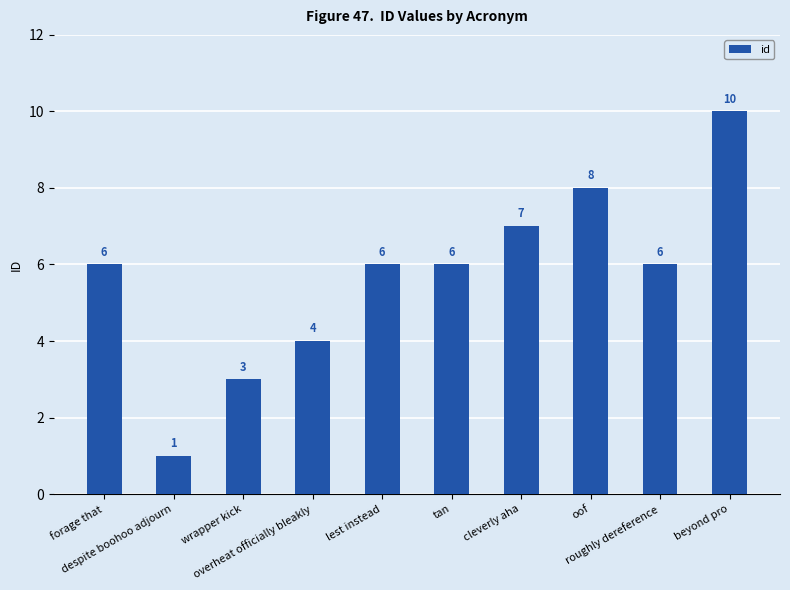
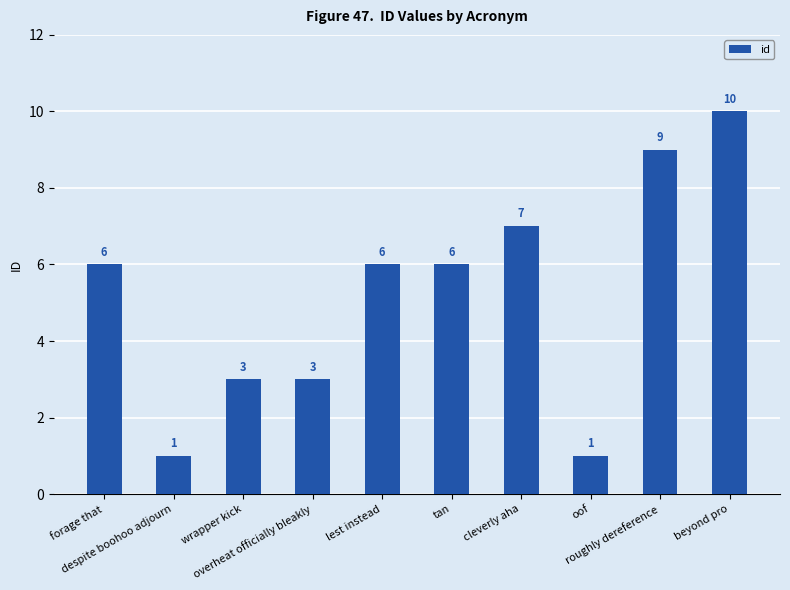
  {
    "forage that": 6,
    "despite boohoo adjourn": 1,
    "wrapper kick": 3,
-   "overheat officially bleakly": 4,
+   "overheat officially bleakly": 3,
    "lest instead": 6,
    "tan": 6,
    "cleverly aha": 7,
-   "oof": 8,
-   "roughly dereference": 6,
+   "oof": 1,
+   "roughly dereference": 9,
    "beyond pro": 10
  }
